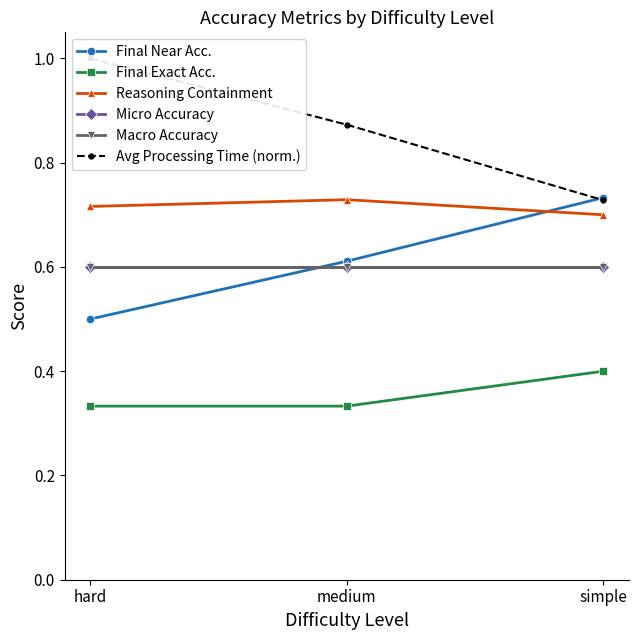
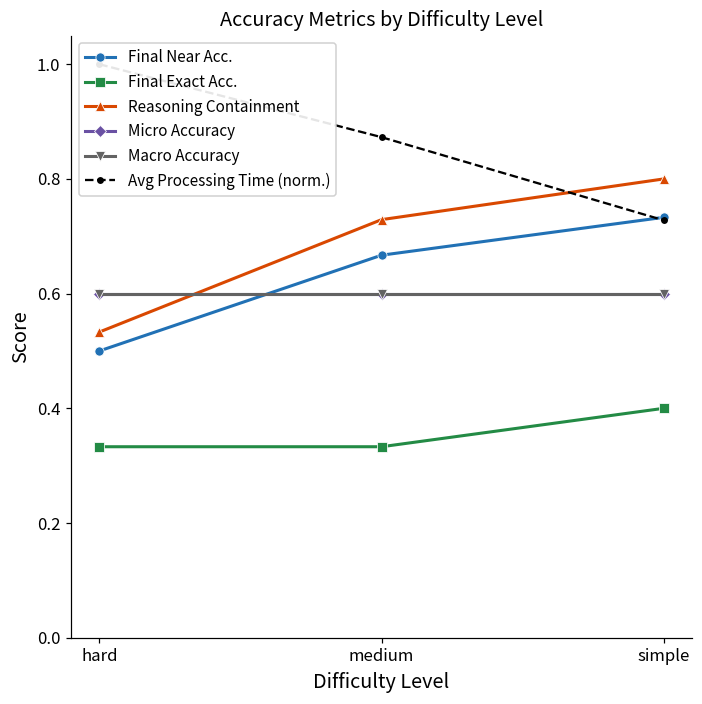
  {
    "Final Near Acc.": {
      "hard": 0.50,
-     "medium": 0.61,
+     "medium": 0.67,
      "simple": 0.73
    },
    "Final Exact Acc.": {
      "hard": 0.33,
      "medium": 0.33,
      "simple": 0.40
    },
    "Reasoning Containment": {
-     "hard": 0.72,
+     "hard": 0.53,
      "medium": 0.73,
-     "simple": 0.7
+     "simple": 0.8
    },
    "Macro Accuracy": {
      "hard": 0.60,
      "medium": 0.60,
      "simple": 0.60
    },
    "Avg Processing Time (norm.)": {
      "medium": 0.87,
      "simple": 0.73
    }
  }
